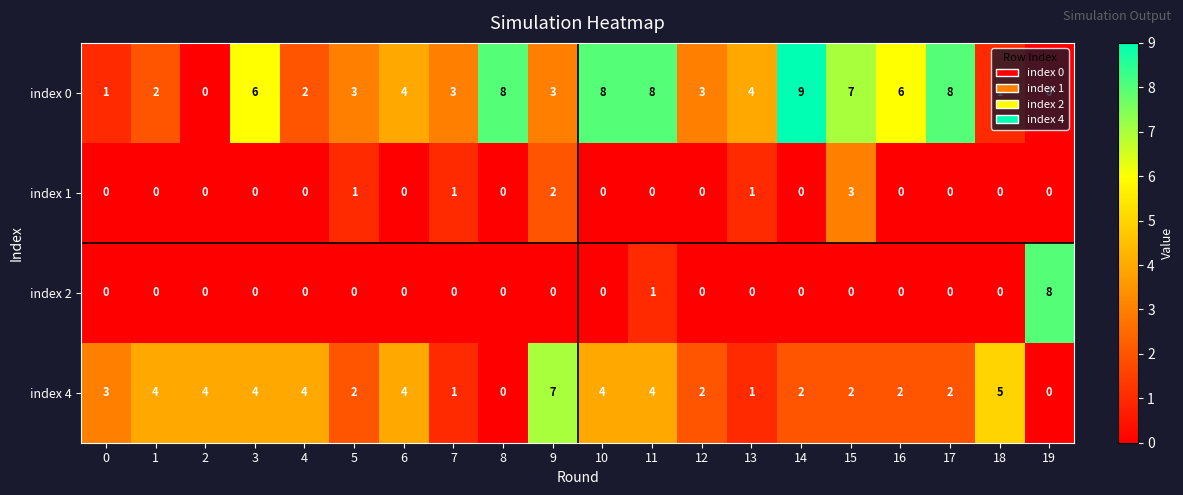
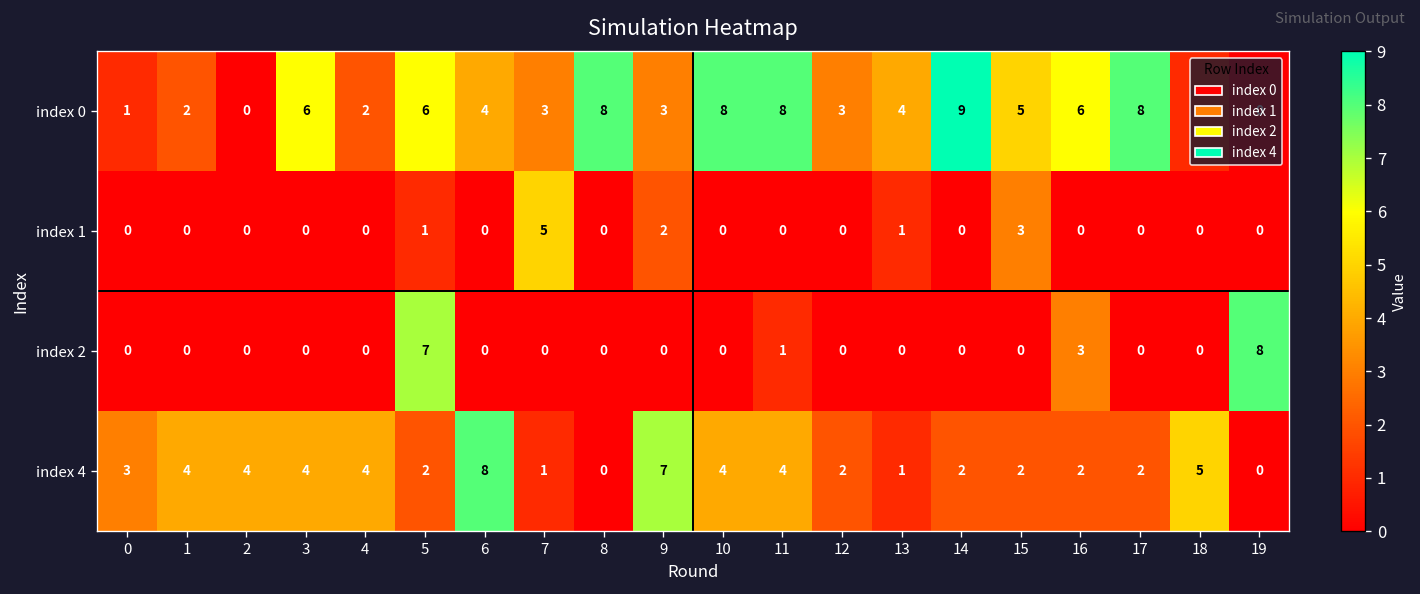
  {
    "index 0": {
      "0": 1,
      "1": 2,
      "2": 0,
      "3": 6,
      "4": 2,
-     "5": 3,
+     "5": 6,
      "6": 4,
      "7": 3,
      "8": 8,
      "9": 3,
      "10": 8,
      "11": 8,
      "12": 3,
      "13": 4,
      "14": 9,
-     "15": 7,
+     "15": 5,
      "16": 6,
      "17": 8
    },
    "index 1": {
      "0": 0,
      "1": 0,
      "2": 0,
      "3": 0,
      "4": 0,
      "5": 1,
      "6": 0,
-     "7": 1,
+     "7": 5,
      "8": 0,
      "9": 2,
      "10": 0,
      "11": 0,
      "12": 0,
      "13": 1,
      "14": 0,
      "15": 3,
      "16": 0,
      "17": 0,
      "18": 0,
      "19": 0
    },
    "index 2": {
      "0": 0,
      "1": 0,
      "2": 0,
      "3": 0,
      "4": 0,
-     "5": 0,
+     "5": 7,
      "6": 0,
      "7": 0,
      "8": 0,
      "9": 0,
      "10": 0,
      "11": 1,
      "12": 0,
      "13": 0,
      "14": 0,
      "15": 0,
-     "16": 0,
+     "16": 3,
      "17": 0,
      "18": 0,
      "19": 8
    },
    "index 4": {
      "0": 3,
      "1": 4,
      "2": 4,
      "3": 4,
      "4": 4,
      "5": 2,
-     "6": 4,
+     "6": 8,
      "7": 1,
      "8": 0,
      "9": 7,
      "10": 4,
      "11": 4,
      "12": 2,
      "13": 1,
      "14": 2,
      "15": 2,
      "16": 2,
      "17": 2,
      "18": 5,
      "19": 0
    }
  }
